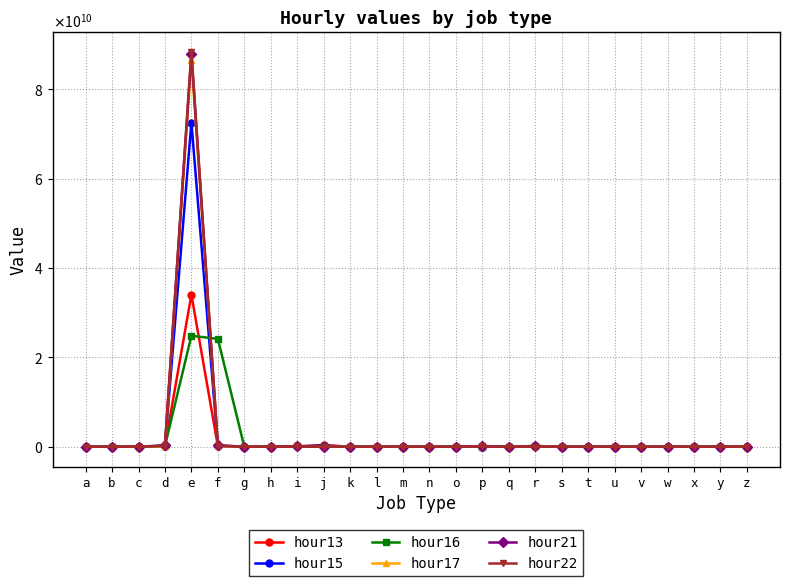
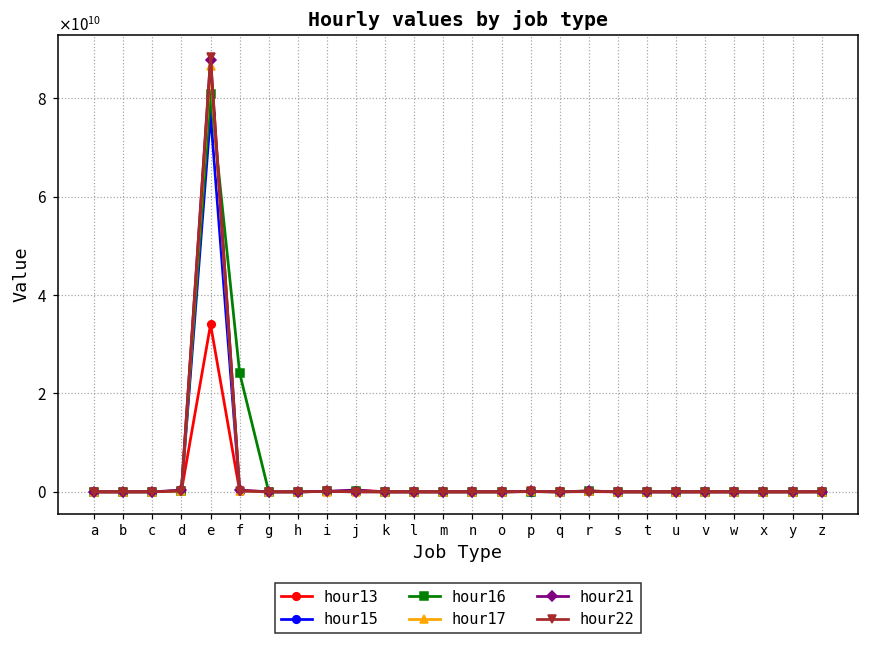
  {
    "hour13": {
      "e": 34000000000
    },
    "hour15": {
-     "e": 73000000000
+     "e": 77000000000
    },
    "hour16": {
-     "e": 25000000000,
+     "e": 81000000000,
      "f": 24000000000
    },
    "hour17": {
      "e": 87000000000
    }
  }
